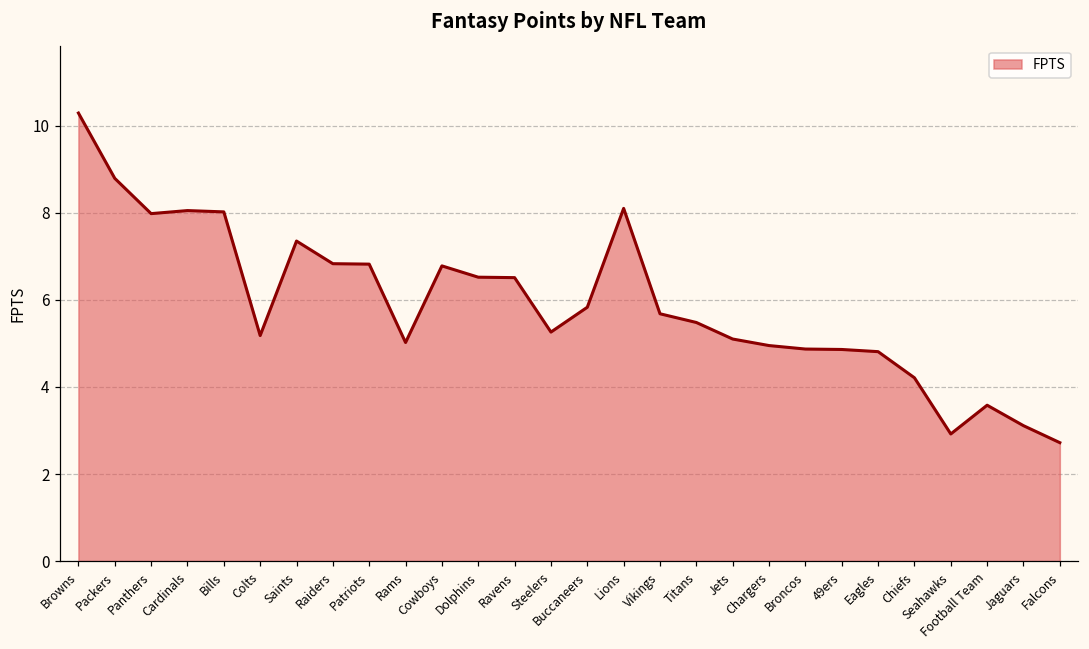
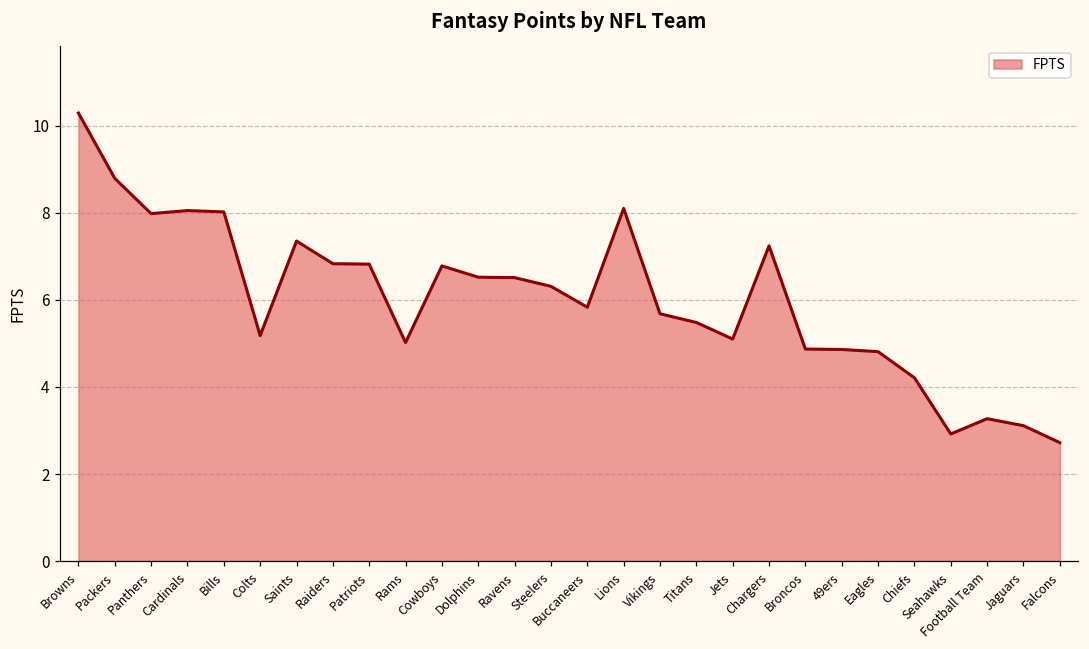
  {
    "Browns": 10.3,
    "Packers": 8.8,
    "Panthers": 8.0,
    "Cardinals": 8.1,
    "Bills": 8.0,
    "Colts": 5.2,
    "Saints": 7.4,
    "Raiders": 6.8,
    "Patriots": 6.8,
    "Rams": 5.0,
    "Cowboys": 6.8,
    "Dolphins": 6.5,
    "Ravens": 6.5,
-   "Steelers": 5.3,
+   "Steelers": 6.3,
    "Buccaneers": 5.8,
    "Lions": 8.1,
    "Vikings": 5.7,
    "Titans": 5.5,
    "Jets": 5.1,
-   "Chargers": 5.0,
+   "Chargers": 7.2,
    "Broncos": 4.9,
    "49ers": 4.9,
    "Eagles": 4.8,
    "Chiefs": 4.2,
    "Seahawks": 2.9,
-   "Football Team": 3.6,
+   "Football Team": 3.3,
    "Jaguars": 3.1,
    "Falcons": 2.7
  }
